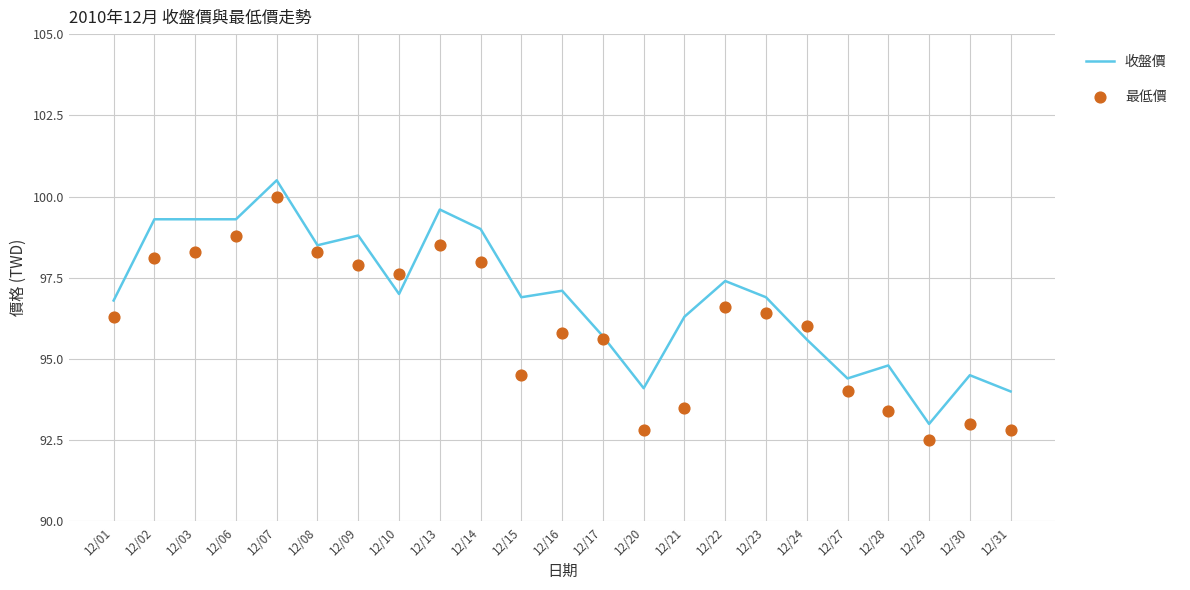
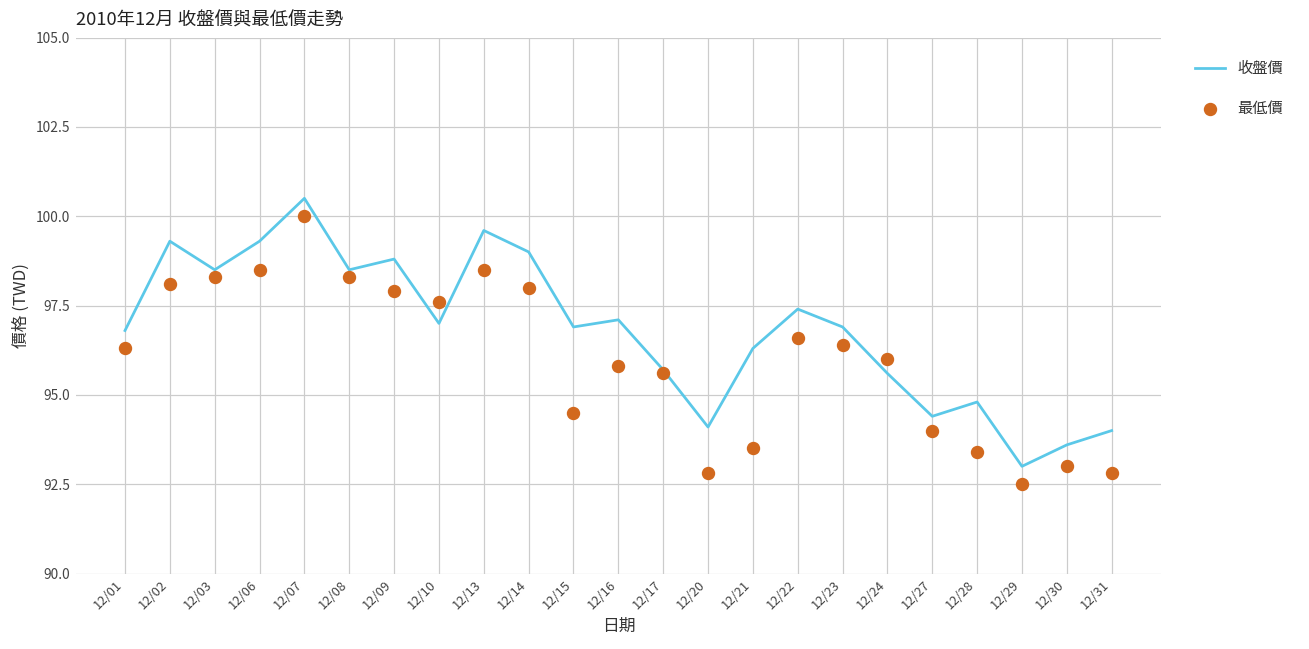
  {
    "收盤價": {
      "12/01": 96.8,
      "12/02": 99.3,
-     "12/03": 99.3,
+     "12/03": 98.5,
      "12/06": 99.3,
      "12/07": 100.5,
      "12/08": 98.5,
      "12/09": 98.8,
      "12/10": 97.0,
      "12/13": 99.6,
      "12/14": 99.0,
      "12/15": 96.9,
      "12/16": 97.1,
      "12/17": 95.7,
      "12/20": 94.1,
      "12/21": 96.3,
      "12/22": 97.4,
      "12/23": 96.9,
      "12/24": 95.6,
      "12/27": 94.4,
      "12/28": 94.8,
      "12/29": 93.0,
-     "12/30": 94.5,
+     "12/30": 93.6,
      "12/31": 94.0
    },
    "最低價": {
-     "12/06": 98.8
+     "12/06": 98.5
    }
  }
